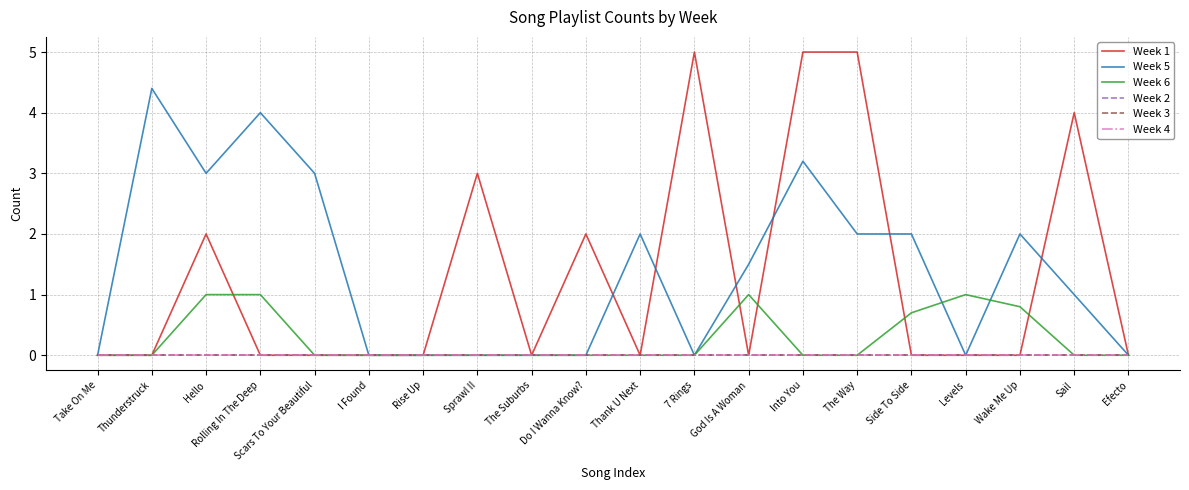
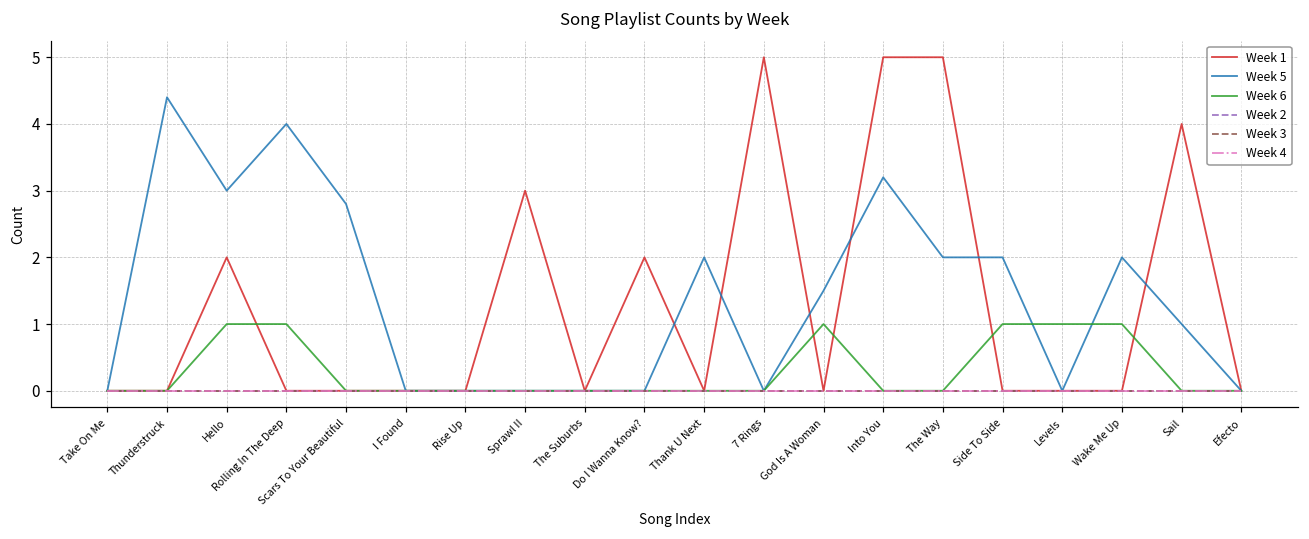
  {
    "Week 1": {
      "Hello": 2.0,
      "Sprawl II": 3.0,
      "Do I Wanna Know?": 2.0,
      "7 Rings": 5.0,
      "Into You": 5.0,
      "The Way": 5.0,
      "Sail": 4.0
    },
    "Week 5": {
      "Thunderstruck": 4.4,
      "Hello": 3.0,
      "Rolling In The Deep": 4.0,
-     "Scars To Your Beautiful": 3.0,
+     "Scars To Your Beautiful": 2.8,
      "Thank U Next": 2.0,
      "God Is A Woman": 1.5,
      "Into You": 3.2,
      "The Way": 2.0,
      "Side To Side": 2.0,
      "Wake Me Up": 2.0,
      "Sail": 1.0
    },
    "Week 6": {
      "Hello": 1.0,
      "Rolling In The Deep": 1.0,
      "God Is A Woman": 1.0,
-     "Side To Side": 0.7,
+     "Side To Side": 1.0,
      "Levels": 1.0,
-     "Wake Me Up": 0.8
+     "Wake Me Up": 1.0
    },
    "Week 4": {
      "Hello": 0.0
    }
  }
